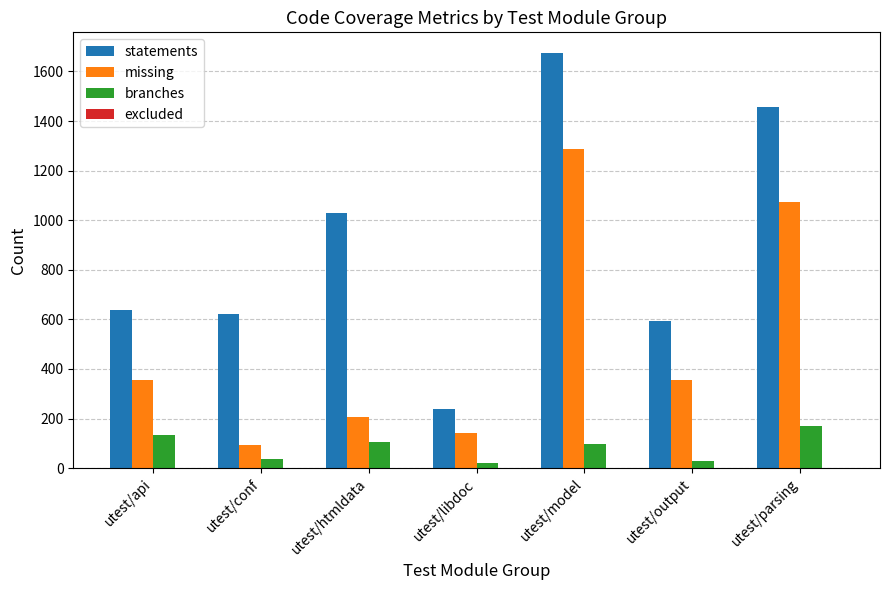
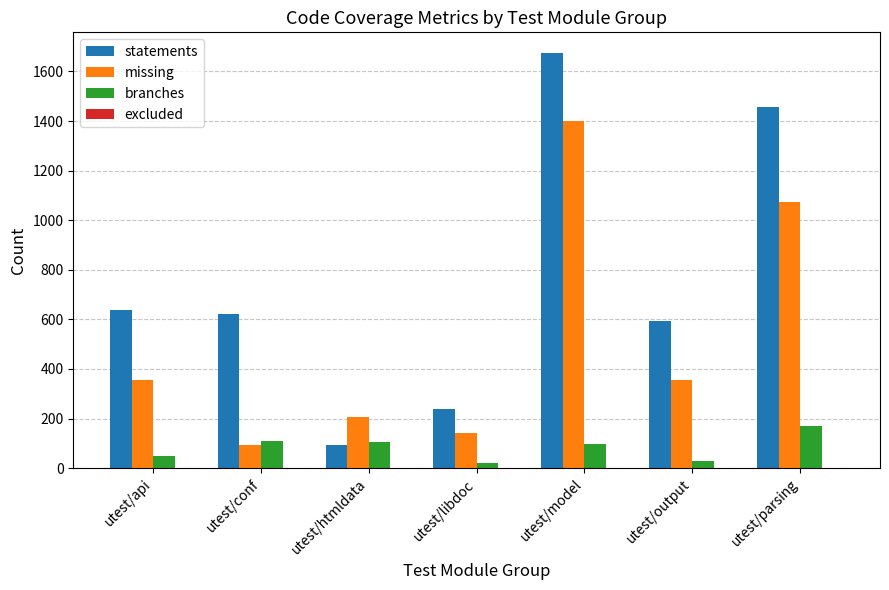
  {
    "statements": {
      "utest/api": 640,
      "utest/conf": 620,
-     "utest/htmldata": 1030,
+     "utest/htmldata": 100,
      "utest/libdoc": 240,
      "utest/model": 1670,
      "utest/output": 590,
      "utest/parsing": 1460
    },
    "missing": {
      "utest/api": 360,
      "utest/conf": 100,
      "utest/htmldata": 210,
      "utest/libdoc": 140,
-     "utest/model": 1290,
+     "utest/model": 1400,
      "utest/output": 360,
      "utest/parsing": 1070
    },
    "branches": {
-     "utest/api": 130,
-     "utest/conf": 40,
+     "utest/api": 50,
+     "utest/conf": 110,
      "utest/htmldata": 110,
      "utest/libdoc": 20,
      "utest/model": 100,
      "utest/output": 30,
      "utest/parsing": 170
    },
    "excluded": {
      "utest/api": 0,
      "utest/conf": 0,
      "utest/htmldata": 0,
      "utest/libdoc": 0,
      "utest/model": 0,
      "utest/output": 0,
      "utest/parsing": 0
    }
  }
